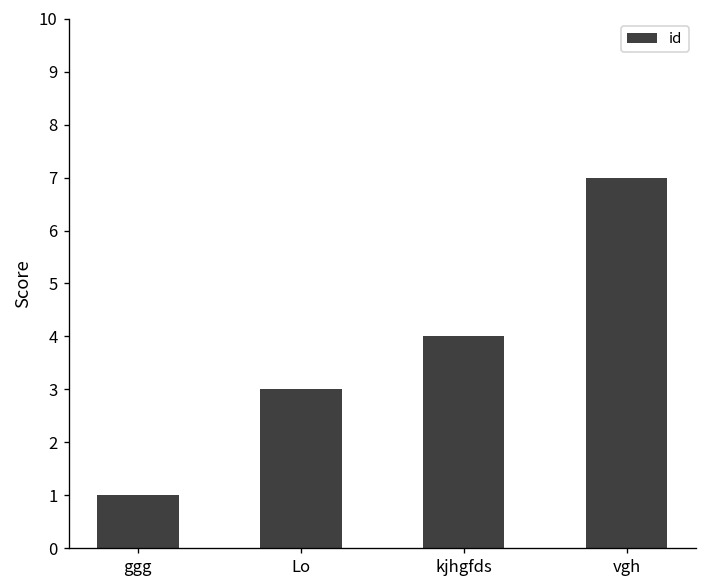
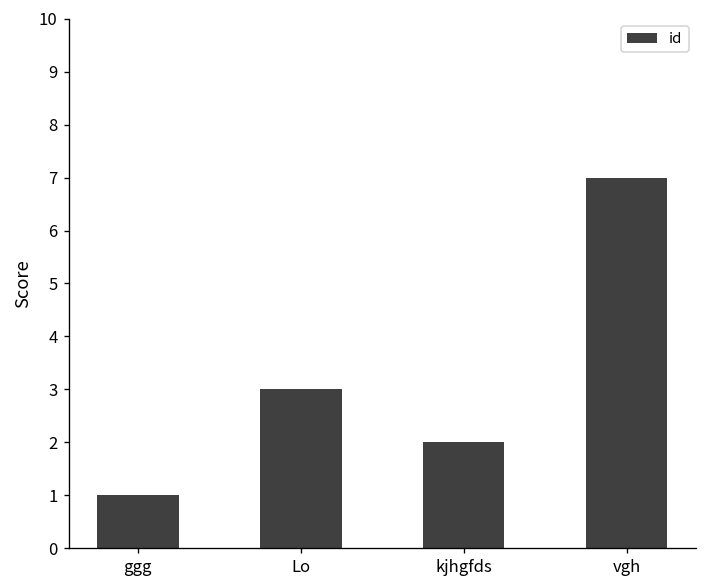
  {
    "ggg": 1,
    "Lo": 3,
-   "kjhgfds": 4,
+   "kjhgfds": 2,
    "vgh": 7
  }
